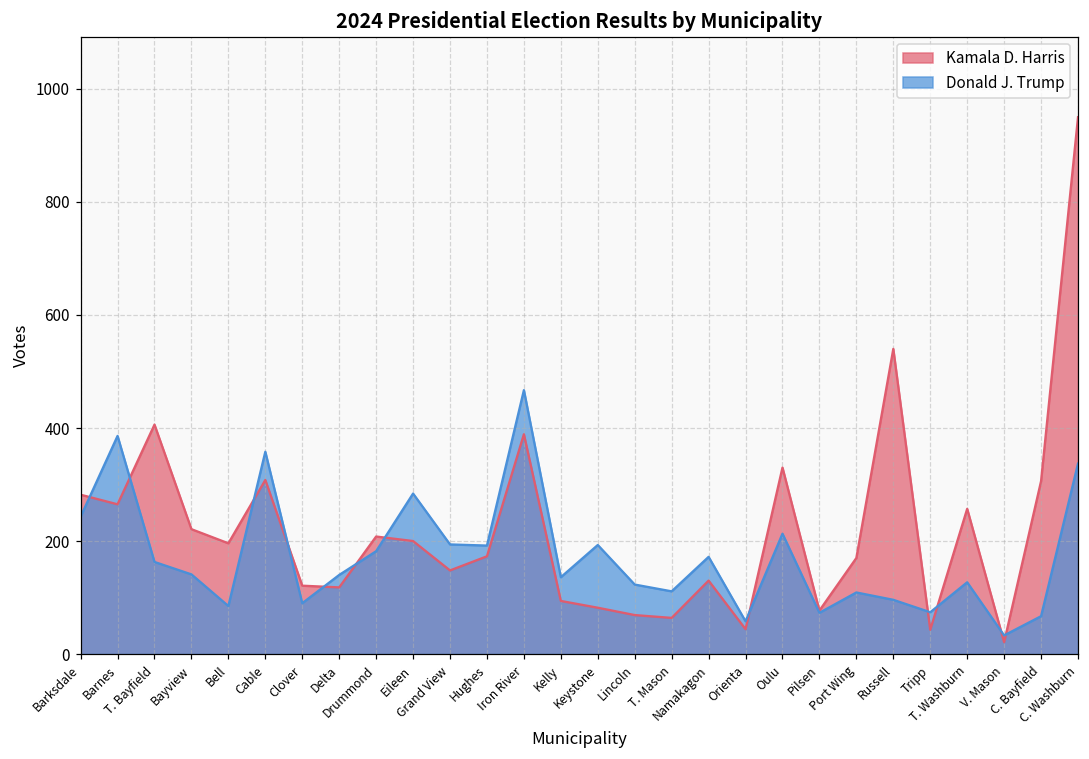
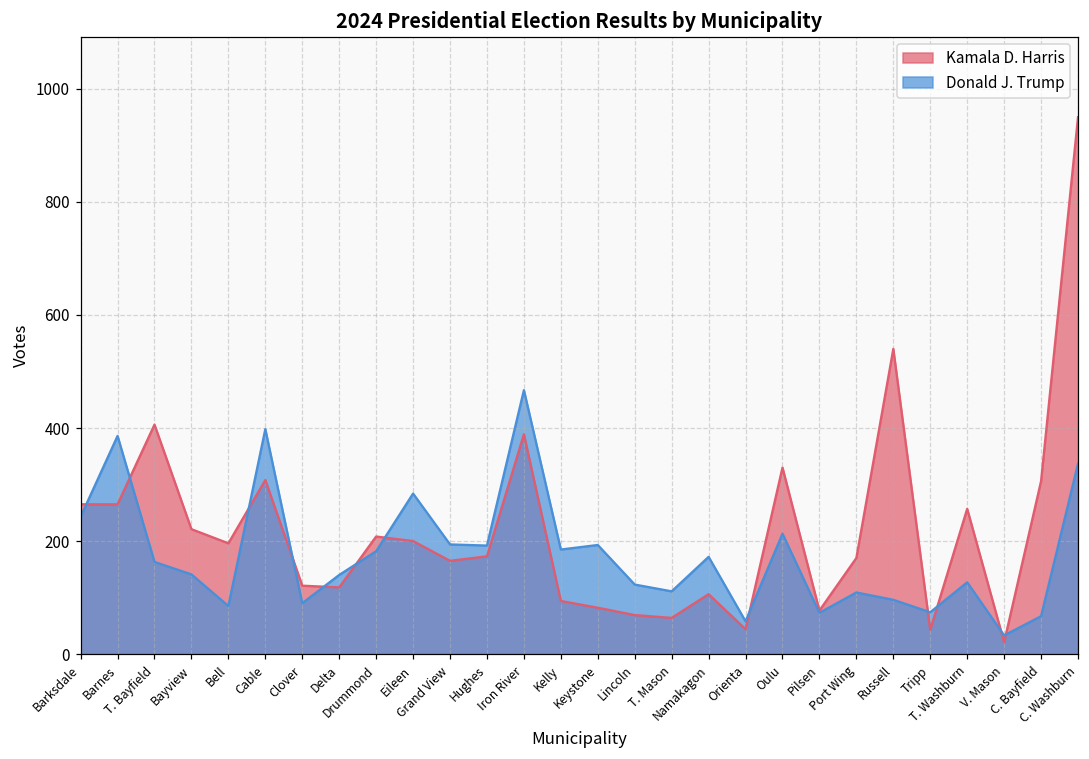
  {
    "Kamala D. Harris": {
-     "Barksdale": 280,
+     "Barksdale": 270,
      "Barnes": 270,
      "T. Bayfield": 410,
      "Bayview": 220,
      "Bell": 200,
      "Cable": 310,
      "Clover": 120,
      "Delta": 120,
      "Drummond": 210,
      "Eileen": 200,
-     "Grand View": 150,
+     "Grand View": 170,
      "Hughes": 170,
      "Iron River": 390,
      "Kelly": 90,
      "Keystone": 80,
      "Lincoln": 70,
      "T. Mason": 60,
-     "Namakagon": 130,
+     "Namakagon": 110,
      "Orienta": 40,
      "Oulu": 330,
      "Port Wing": 170,
      "Russell": 540,
      "Tripp": 40,
      "T. Washburn": 260,
      "V. Mason": 20,
      "C. Bayfield": 310,
      "C. Washburn": 950
    },
    "Donald J. Trump": {
      "Barksdale": 240,
      "Barnes": 390,
      "T. Bayfield": 160,
      "Bayview": 140,
      "Bell": 90,
-     "Cable": 360,
+     "Cable": 400,
      "Clover": 90,
      "Delta": 140,
      "Drummond": 180,
      "Eileen": 280,
      "Grand View": 190,
      "Hughes": 190,
      "Iron River": 470,
-     "Kelly": 140,
+     "Kelly": 190,
      "Keystone": 190,
      "Lincoln": 120,
      "T. Mason": 110,
      "Namakagon": 170,
      "Orienta": 60,
      "Oulu": 210,
      "Port Wing": 110,
      "Russell": 100,
      "Tripp": 70,
      "T. Washburn": 130,
      "V. Mason": 30,
      "C. Bayfield": 70,
      "C. Washburn": 340
    }
  }
